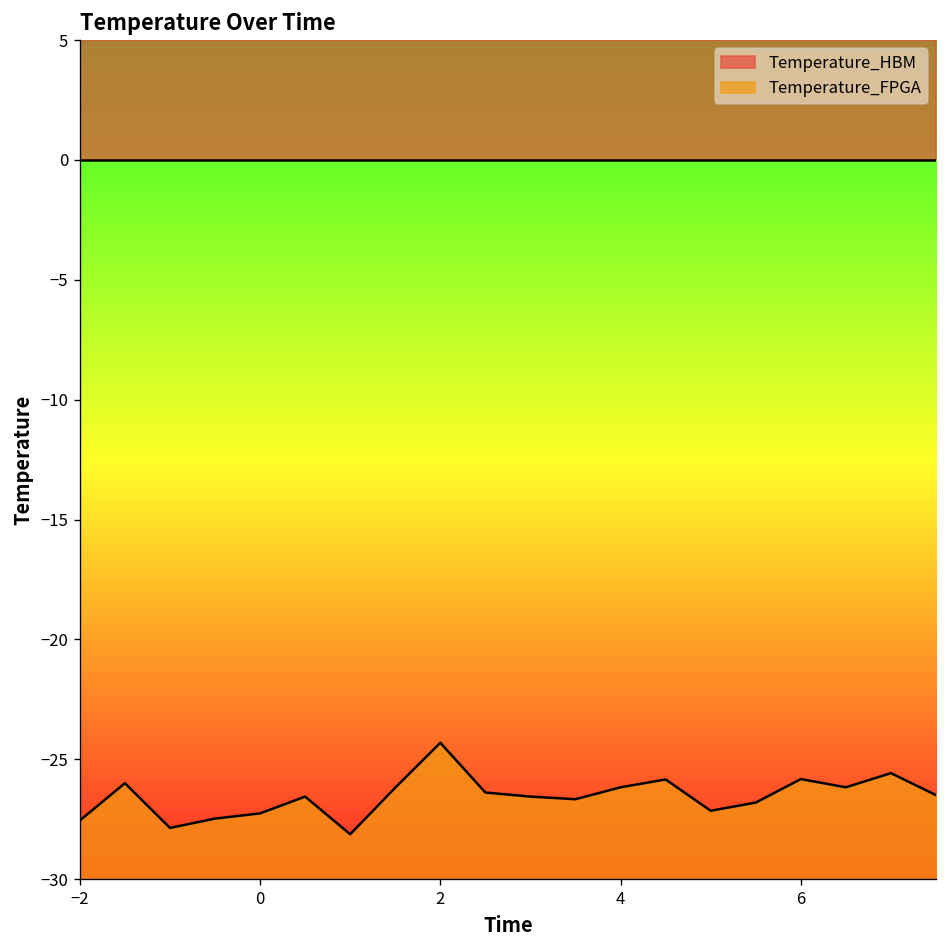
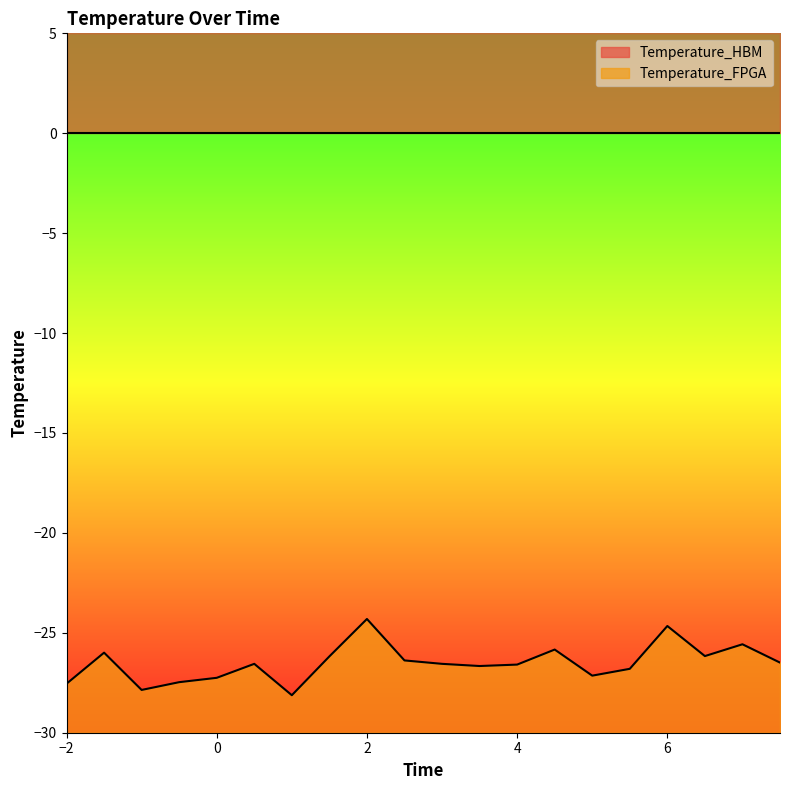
  {
    "Temperature_HBM": {
      "−2": 5.0,
      "0": 5.0,
      "2": 5.0,
      "4": 5.0,
      "6": 5.0
    },
    "Temperature_FPGA": {
      "−2": -27.5,
      "0": -27.3,
      "2": -24.3,
-     "4": -26.2,
-     "6": -25.8
+     "4": -26.6,
+     "6": -24.7
    }
  }
